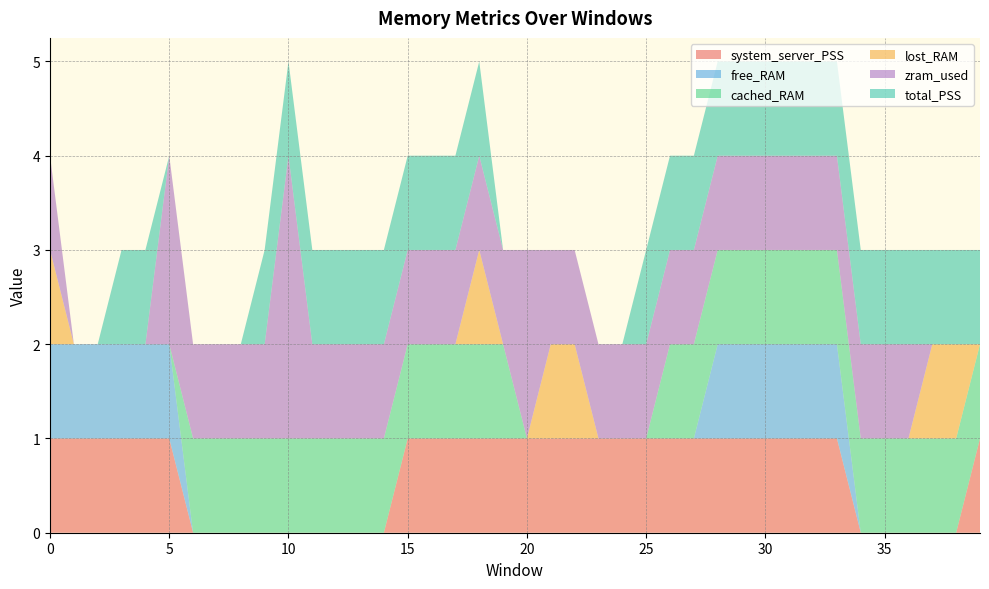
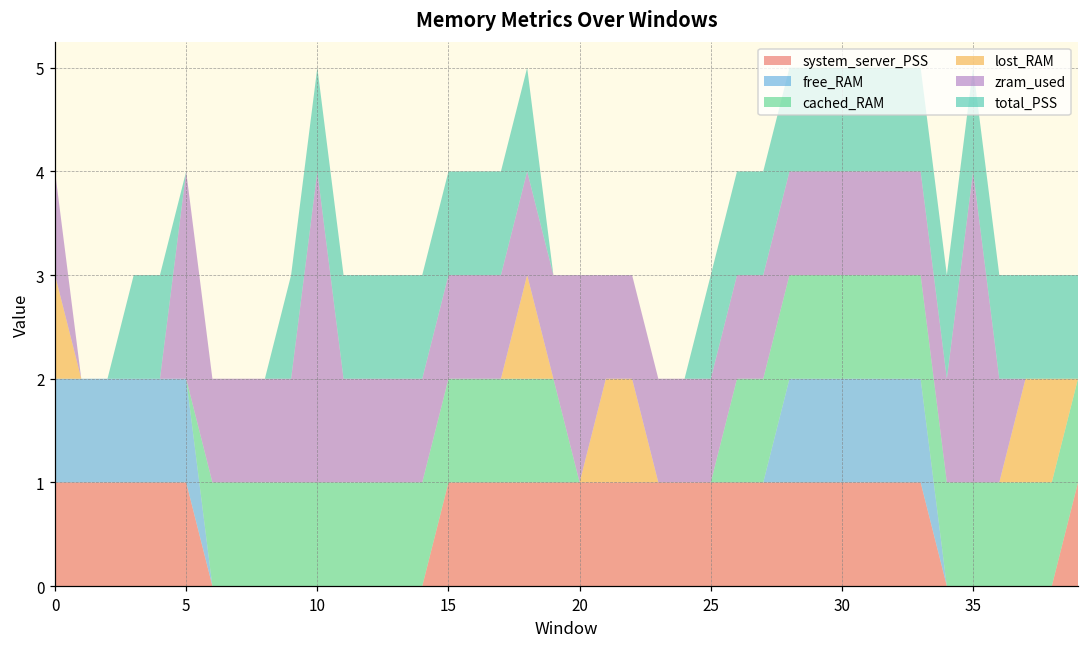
  {
    "system_server_PSS": {
      "0": 1,
      "5": 1,
      "30": 1
    },
    "zram_used": {
-     "35": 1
+     "35": 3
    }
  }
